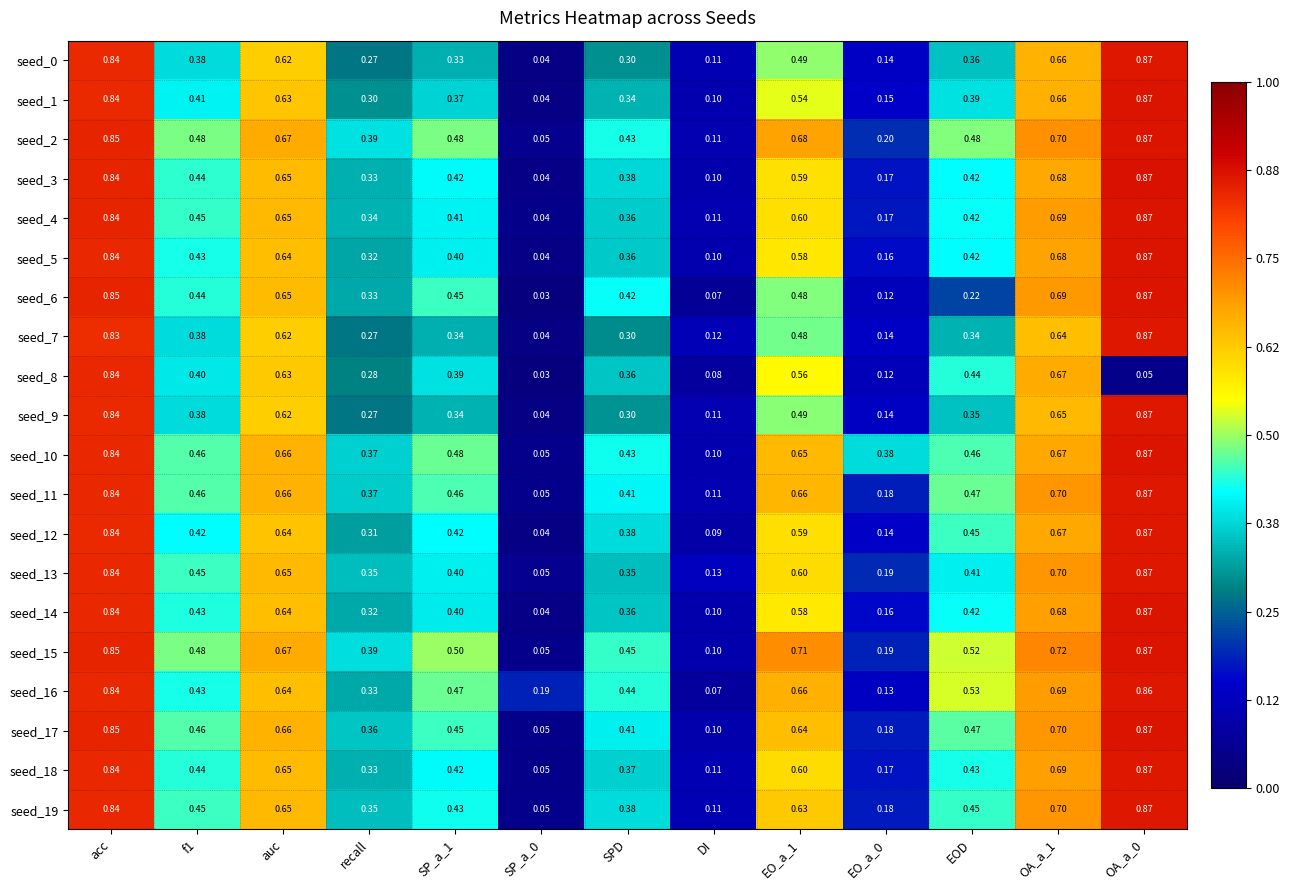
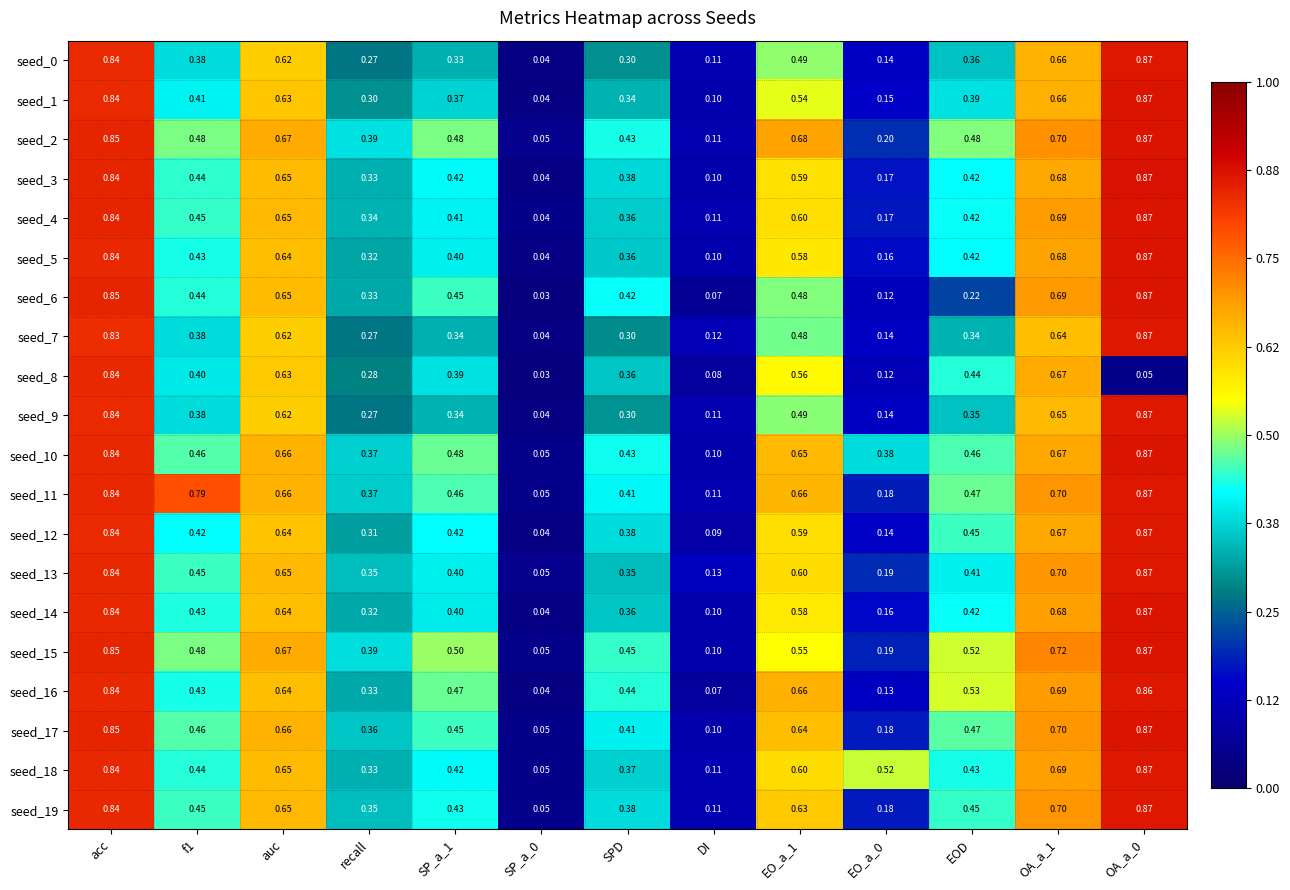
  {
    "seed_11": {
      "acc": 0.84,
-     "f1": 0.46,
+     "f1": 0.79,
      "auc": 0.66,
      "recall": 0.37,
      "SP_a_1": 0.46,
      "SP_a_0": 0.05,
      "SPD": 0.41,
      "DI": 0.11,
      "EO_a_1": 0.66,
      "EO_a_0": 0.18,
      "EOD": 0.47,
      "OA_a_1": 0.70,
      "OA_a_0": 0.87
    },
    "seed_15": {
      "acc": 0.85,
      "f1": 0.48,
      "auc": 0.67,
      "recall": 0.39,
      "SP_a_1": 0.50,
      "SP_a_0": 0.05,
      "SPD": 0.45,
      "DI": 0.10,
-     "EO_a_1": 0.71,
+     "EO_a_1": 0.55,
      "EO_a_0": 0.19,
      "EOD": 0.52,
      "OA_a_1": 0.72,
      "OA_a_0": 0.87
    },
    "seed_16": {
      "acc": 0.84,
      "f1": 0.43,
      "auc": 0.64,
      "recall": 0.33,
      "SP_a_1": 0.47,
-     "SP_a_0": 0.19,
+     "SP_a_0": 0.04,
      "SPD": 0.44,
      "DI": 0.07,
      "EO_a_1": 0.66,
      "EO_a_0": 0.13,
      "EOD": 0.53,
      "OA_a_1": 0.69,
      "OA_a_0": 0.86
    },
    "seed_18": {
      "acc": 0.84,
      "f1": 0.44,
      "auc": 0.65,
      "recall": 0.33,
      "SP_a_1": 0.42,
      "SP_a_0": 0.05,
      "SPD": 0.37,
      "DI": 0.11,
      "EO_a_1": 0.60,
-     "EO_a_0": 0.17,
+     "EO_a_0": 0.52,
      "EOD": 0.43,
      "OA_a_1": 0.69,
      "OA_a_0": 0.87
    }
  }
